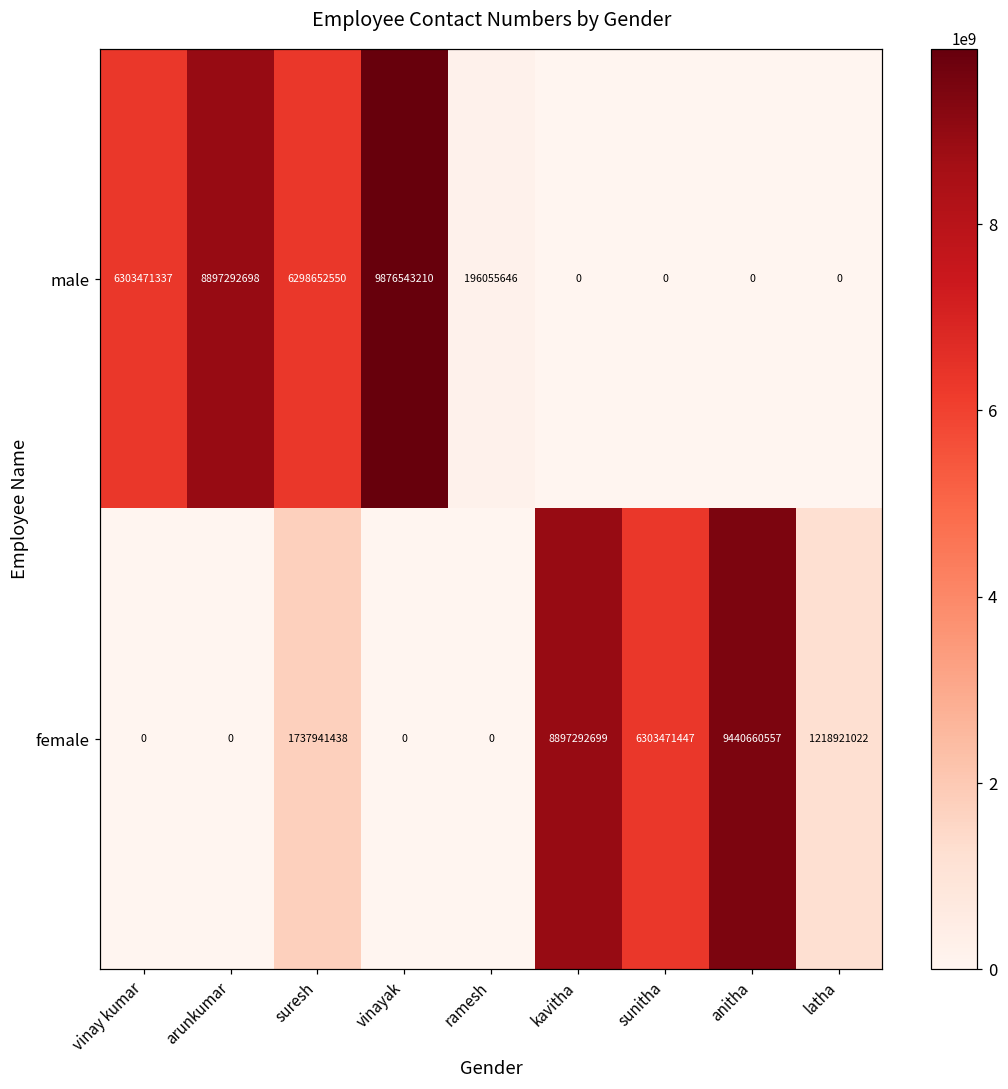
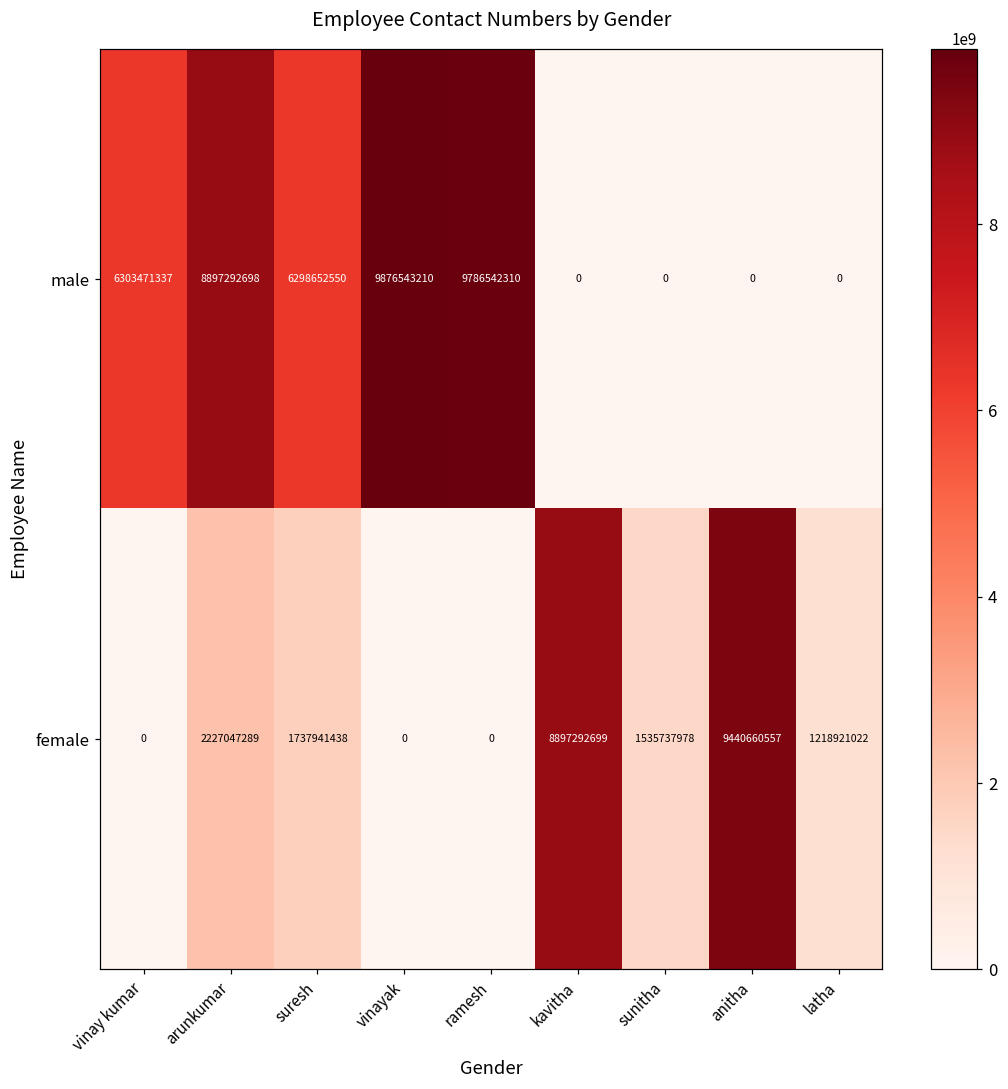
  {
    "male": {
      "vinay kumar": 6303471337,
      "arunkumar": 8897292698,
      "suresh": 6298652550,
      "vinayak": 9876543210,
-     "ramesh": 196055646,
+     "ramesh": 9786542310,
      "kavitha": 0,
      "sunitha": 0,
      "anitha": 0,
      "latha": 0
    },
    "female": {
      "vinay kumar": 0,
-     "arunkumar": 0,
+     "arunkumar": 2227047289,
      "suresh": 1737941438,
      "vinayak": 0,
      "ramesh": 0,
      "kavitha": 8897292699,
-     "sunitha": 6303471447,
+     "sunitha": 1535737978,
      "anitha": 9440660557,
      "latha": 1218921022
    }
  }
